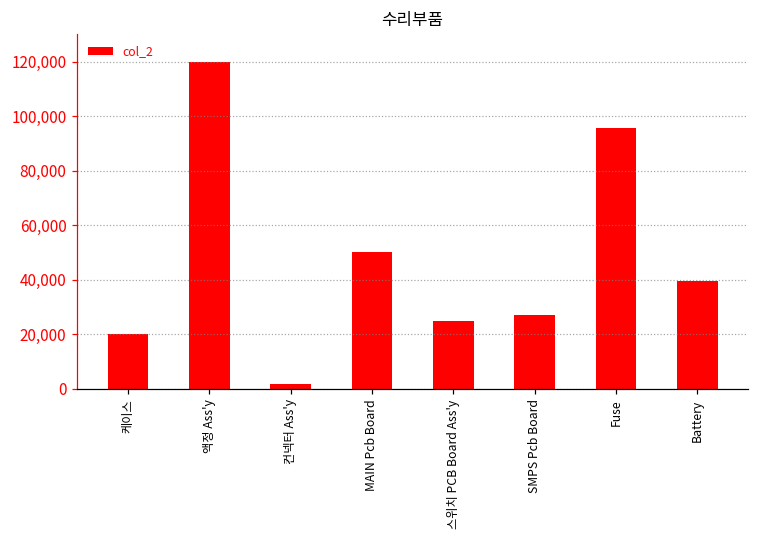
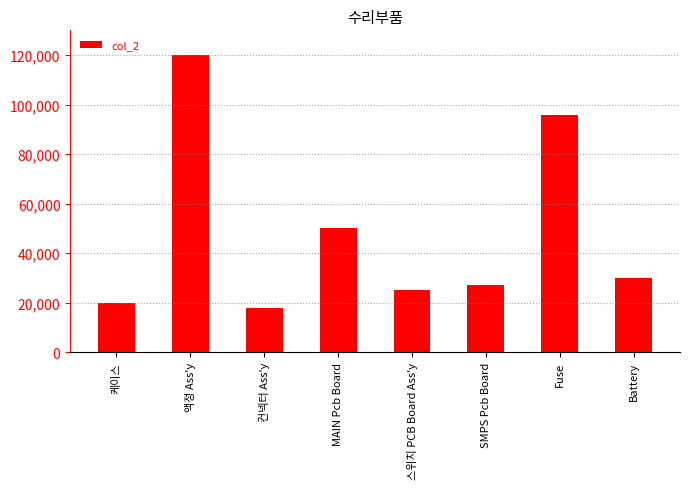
  {
    "케이스": "20,000",
    "액정 Ass'y": "120,000",
-   "컨넥터 Ass'y": "2,000",
+   "컨넥터 Ass'y": "18,000",
    "MAIN Pcb Board": "50,000",
    "스위치 PCB Board Ass'y": "25,000",
    "SMPS Pcb Board": "27,000",
    "Fuse": "96,000",
-   "Battery": "39,000"
+   "Battery": "30,000"
  }
